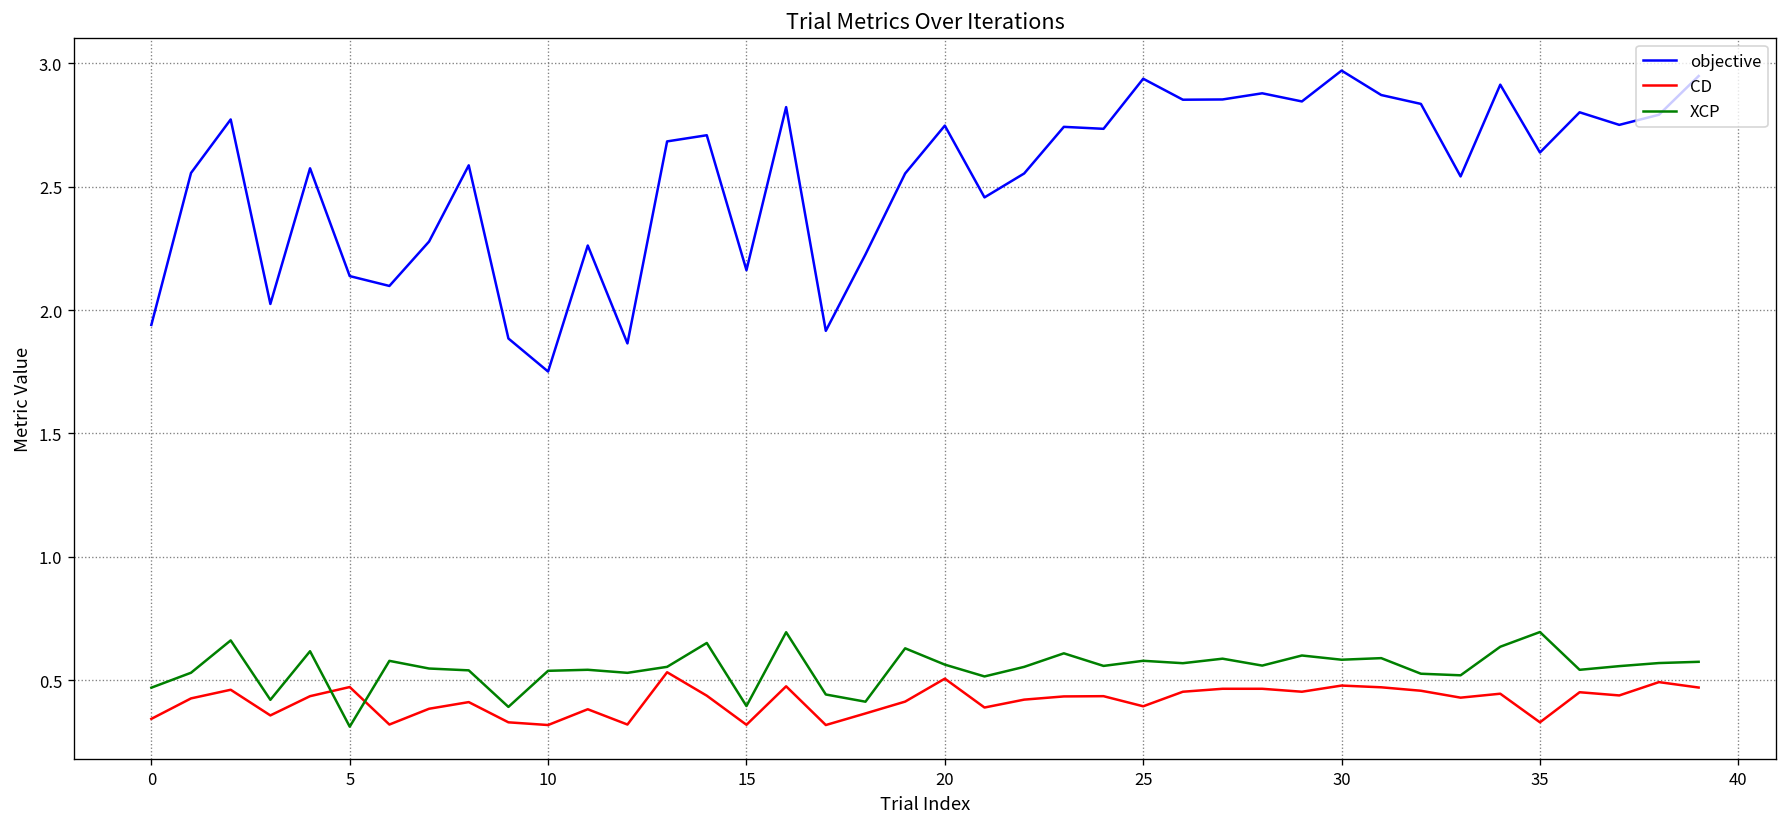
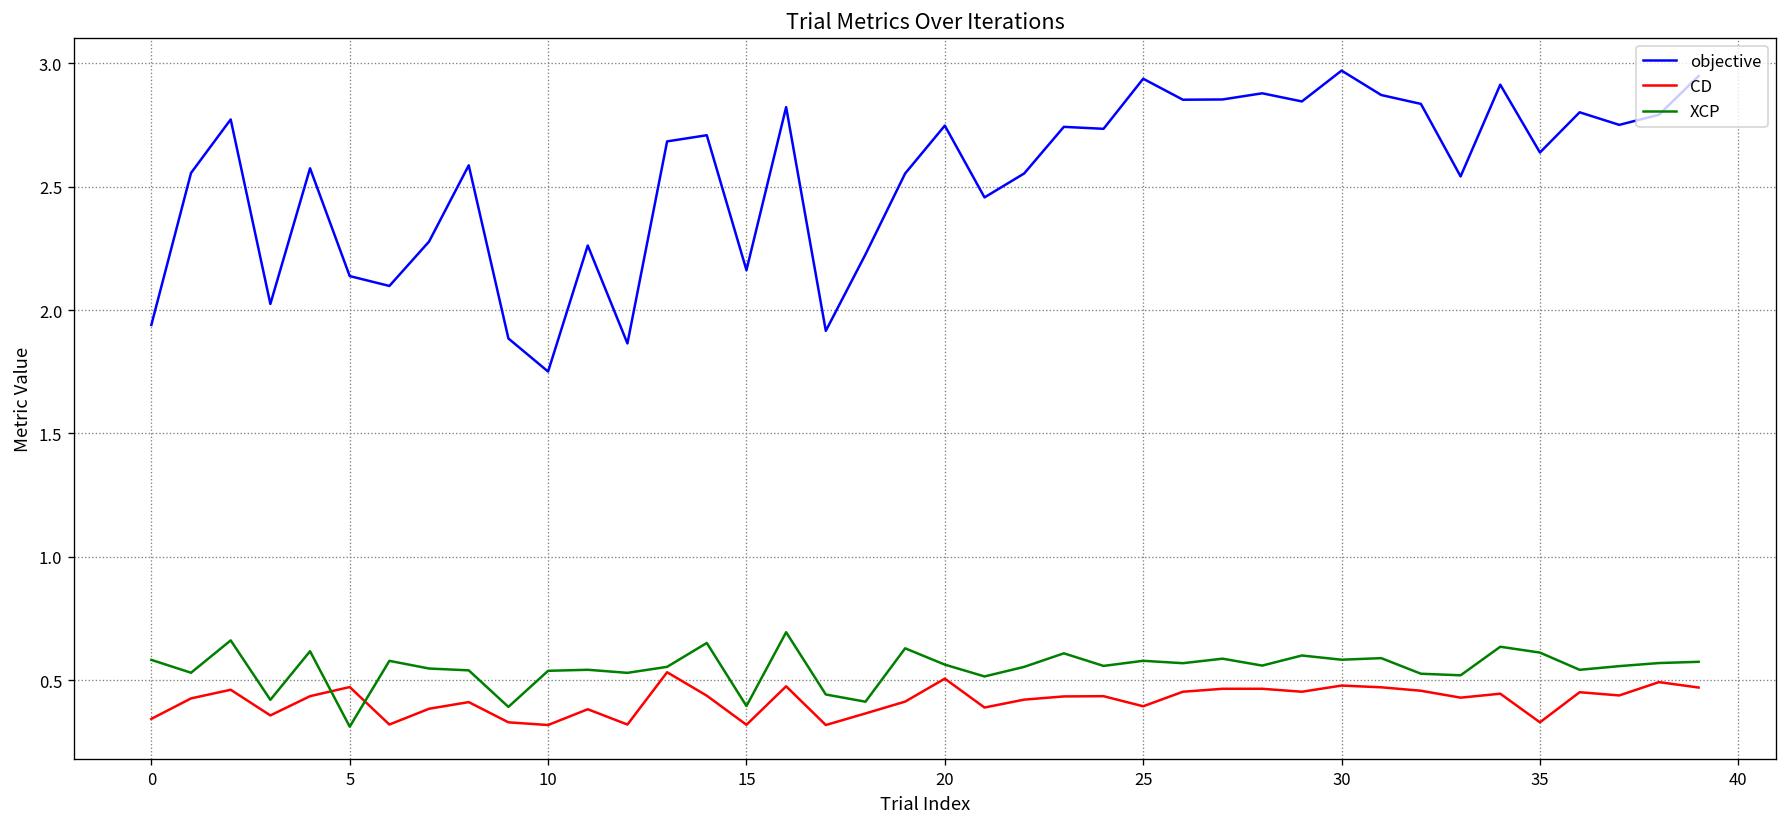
  {
    "objective": {
      "0": 1.94,
      "5": 2.14,
      "10": 1.75,
      "15": 2.16,
      "20": 2.75,
      "25": 2.94,
      "30": 2.97,
      "35": 2.64
    },
    "CD": {
      "0": 0.34,
      "5": 0.47,
      "10": 0.32,
      "15": 0.32,
      "20": 0.51,
      "25": 0.39,
      "30": 0.48,
      "35": 0.33
    },
    "XCP": {
-     "0": 0.47,
+     "0": 0.58,
      "5": 0.31,
      "10": 0.54,
      "15": 0.40,
      "20": 0.56,
      "25": 0.58,
      "30": 0.58,
-     "35": 0.70
+     "35": 0.61
    }
  }
